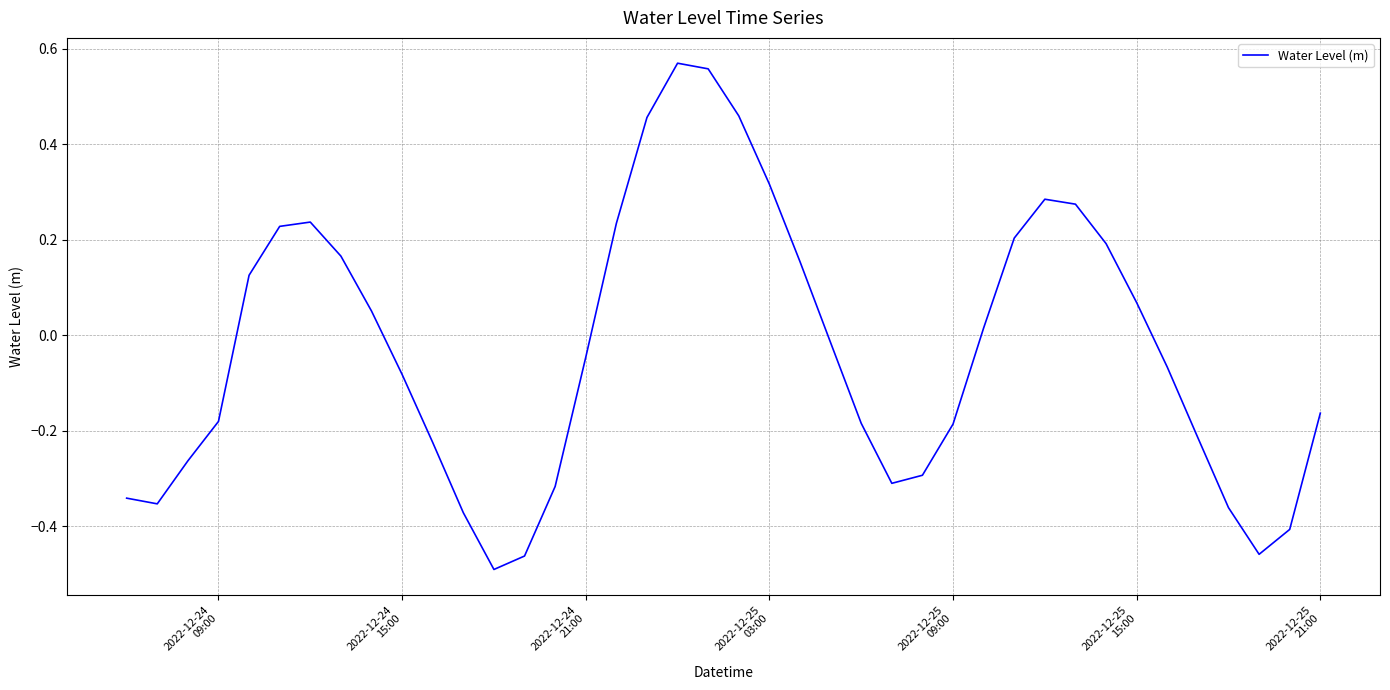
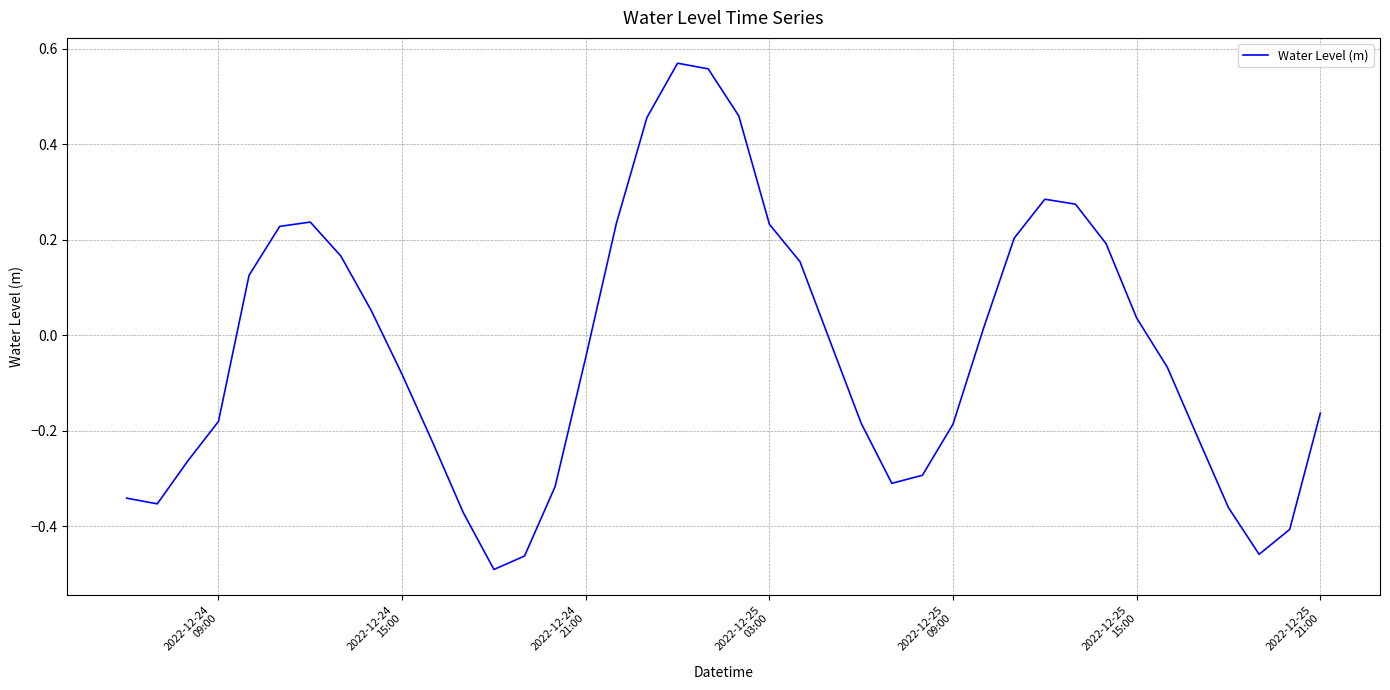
  {
    "2022-12-24 09:00": -0.18,
    "2022-12-24 15:00": -0.08,
    "2022-12-24 21:00": -0.05,
-   "2022-12-25 03:00": 0.32,
+   "2022-12-25 03:00": 0.23,
    "2022-12-25 09:00": -0.19,
-   "2022-12-25 15:00": 0.07,
+   "2022-12-25 15:00": 0.04,
    "2022-12-25 21:00": -0.16
  }
